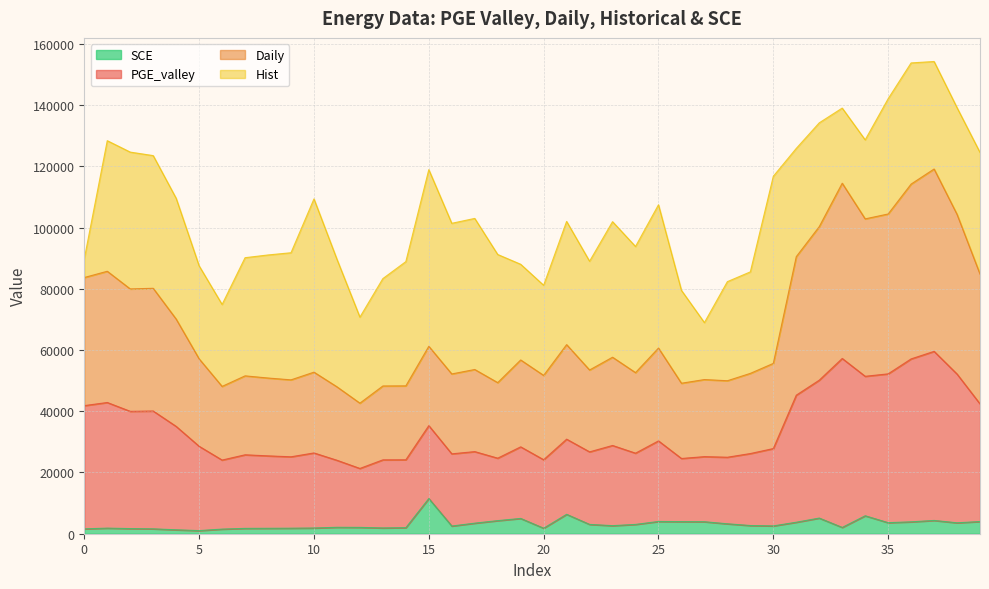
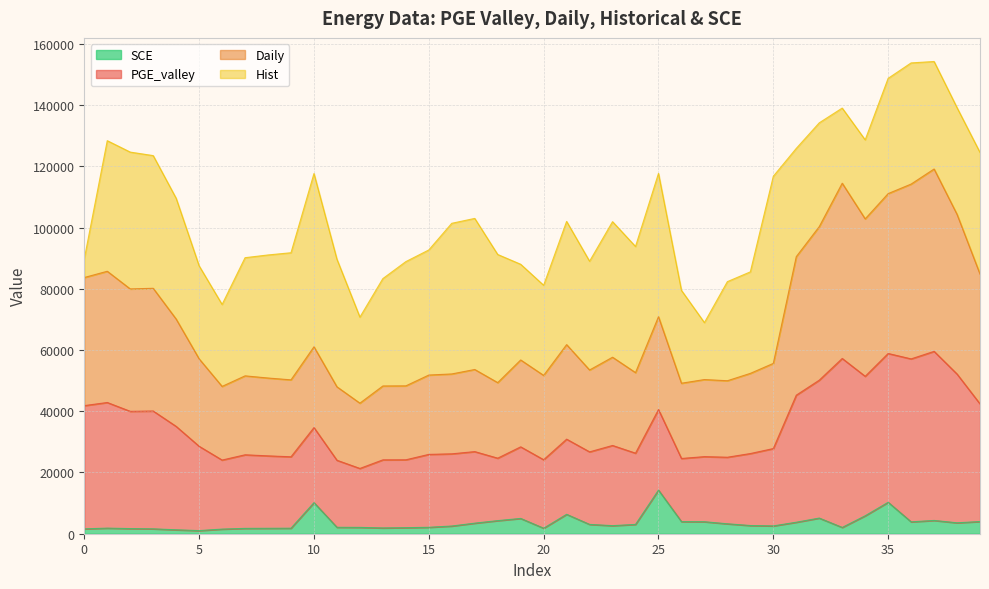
  {
    "SCE": {
      "0": 2000,
      "5": 1000,
-     "10": 2000,
-     "15": 11000,
+     "10": 10000,
+     "15": 2000,
      "20": 2000,
-     "25": 4000,
+     "25": 14000,
      "30": 3000,
-     "35": 4000
+     "35": 10000
    },
    "Hist": {
      "0": 6000,
      "5": 30000,
      "10": 57000,
-     "15": 58000,
+     "15": 41000,
      "20": 29000,
      "25": 47000,
      "30": 61000,
      "35": 38000
    }
  }
